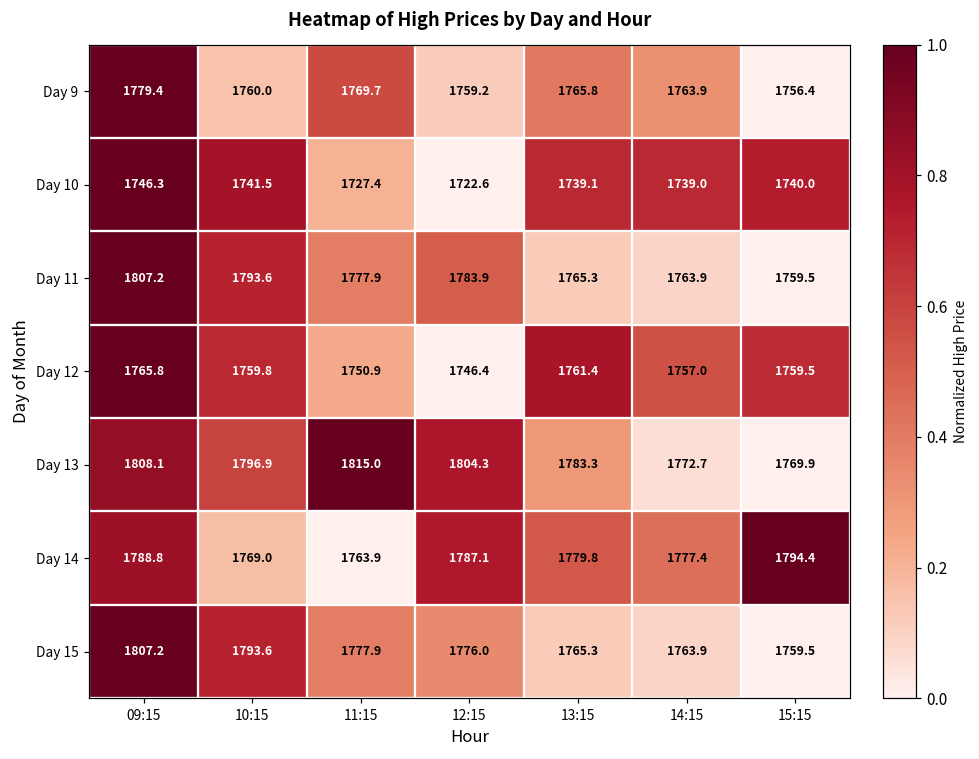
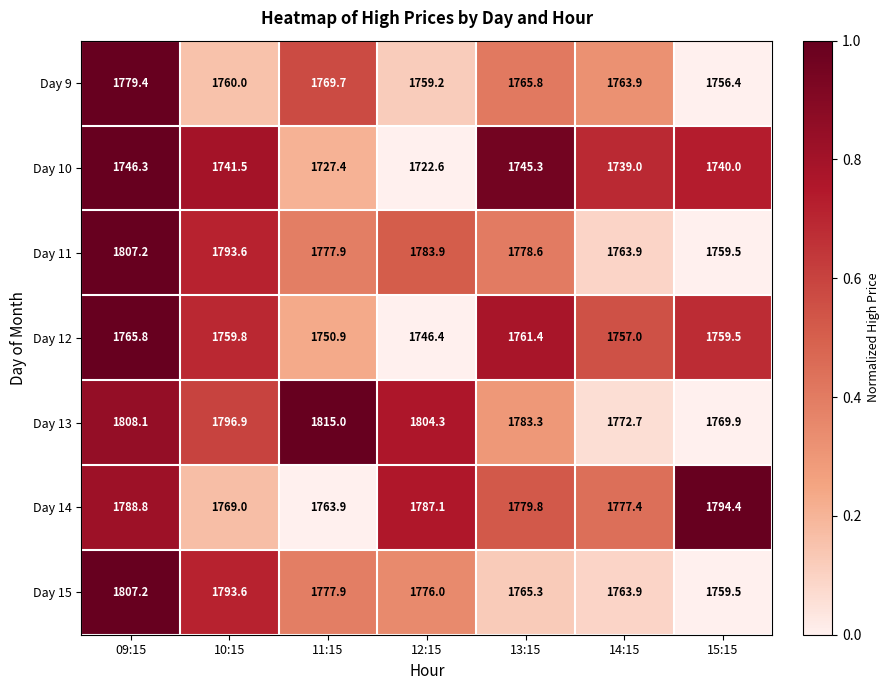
  {
    "Day 9": {
      "09:15": 1779.4,
      "10:15": 1760.0,
      "11:15": 1769.7,
      "12:15": 1759.2,
      "13:15": 1765.8,
      "14:15": 1763.9,
      "15:15": 1756.4
    },
    "Day 10": {
      "09:15": 1746.3,
      "10:15": 1741.5,
      "11:15": 1727.4,
      "12:15": 1722.6,
-     "13:15": 1739.1,
+     "13:15": 1745.3,
      "14:15": 1739.0,
      "15:15": 1740.0
    },
    "Day 11": {
      "09:15": 1807.2,
      "10:15": 1793.6,
      "11:15": 1777.9,
      "12:15": 1783.9,
-     "13:15": 1765.3,
+     "13:15": 1778.6,
      "14:15": 1763.9,
      "15:15": 1759.5
    },
    "Day 12": {
      "09:15": 1765.8,
      "10:15": 1759.8,
      "11:15": 1750.9,
      "12:15": 1746.4,
      "13:15": 1761.4,
      "14:15": 1757.0,
      "15:15": 1759.5
    },
    "Day 13": {
      "09:15": 1808.1,
      "10:15": 1796.9,
      "11:15": 1815.0,
      "12:15": 1804.3,
      "13:15": 1783.3,
      "14:15": 1772.7,
      "15:15": 1769.9
    },
    "Day 14": {
      "09:15": 1788.8,
      "10:15": 1769.0,
      "11:15": 1763.9,
      "12:15": 1787.1,
      "13:15": 1779.8,
      "14:15": 1777.4,
      "15:15": 1794.4
    },
    "Day 15": {
      "09:15": 1807.2,
      "10:15": 1793.6,
      "11:15": 1777.9,
      "12:15": 1776.0,
      "13:15": 1765.3,
      "14:15": 1763.9,
      "15:15": 1759.5
    }
  }
